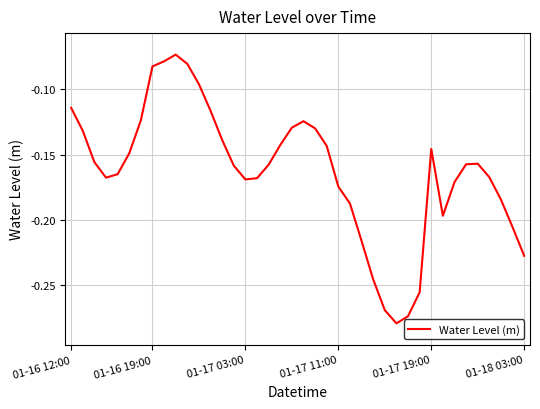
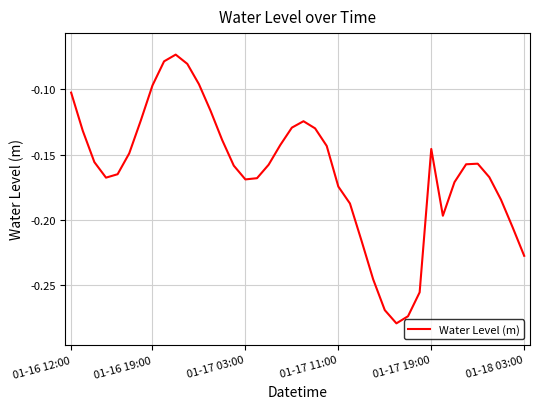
  {
-   "01-16 12:00": -0.114,
-   "01-16 19:00": -0.082,
+   "01-16 12:00": -0.103,
+   "01-16 19:00": -0.097,
    "01-17 03:00": -0.169,
    "01-17 11:00": -0.174,
    "01-17 19:00": -0.146,
    "01-18 03:00": -0.227
  }
